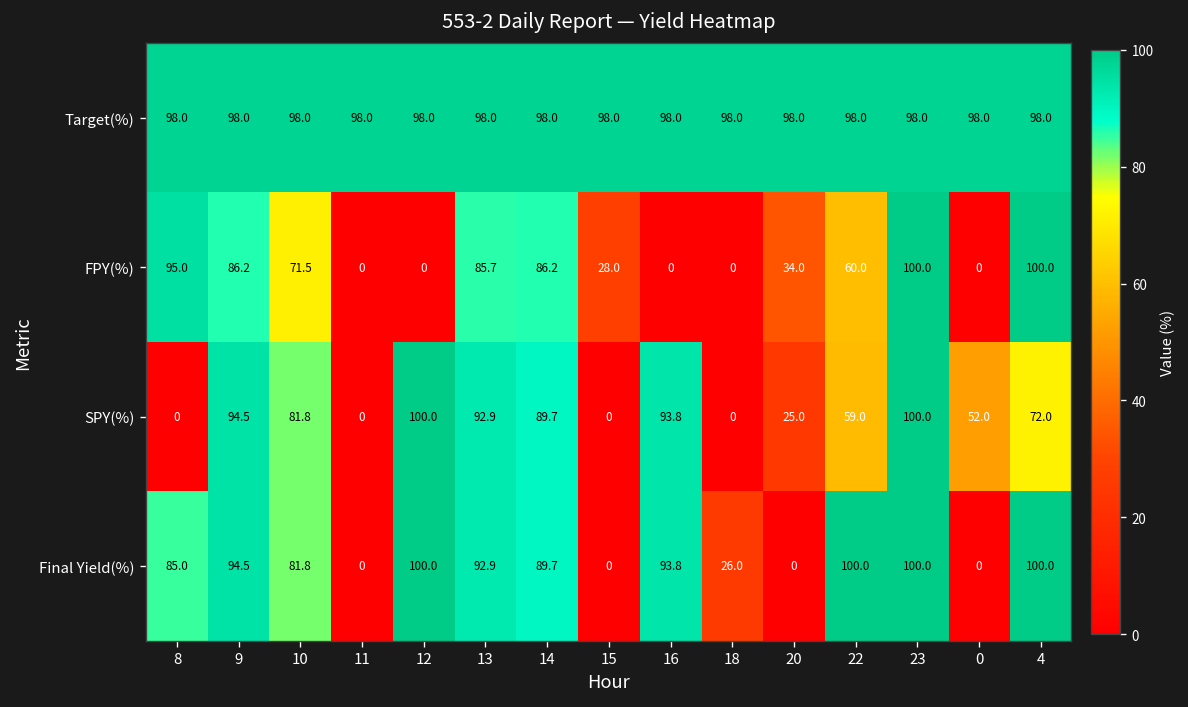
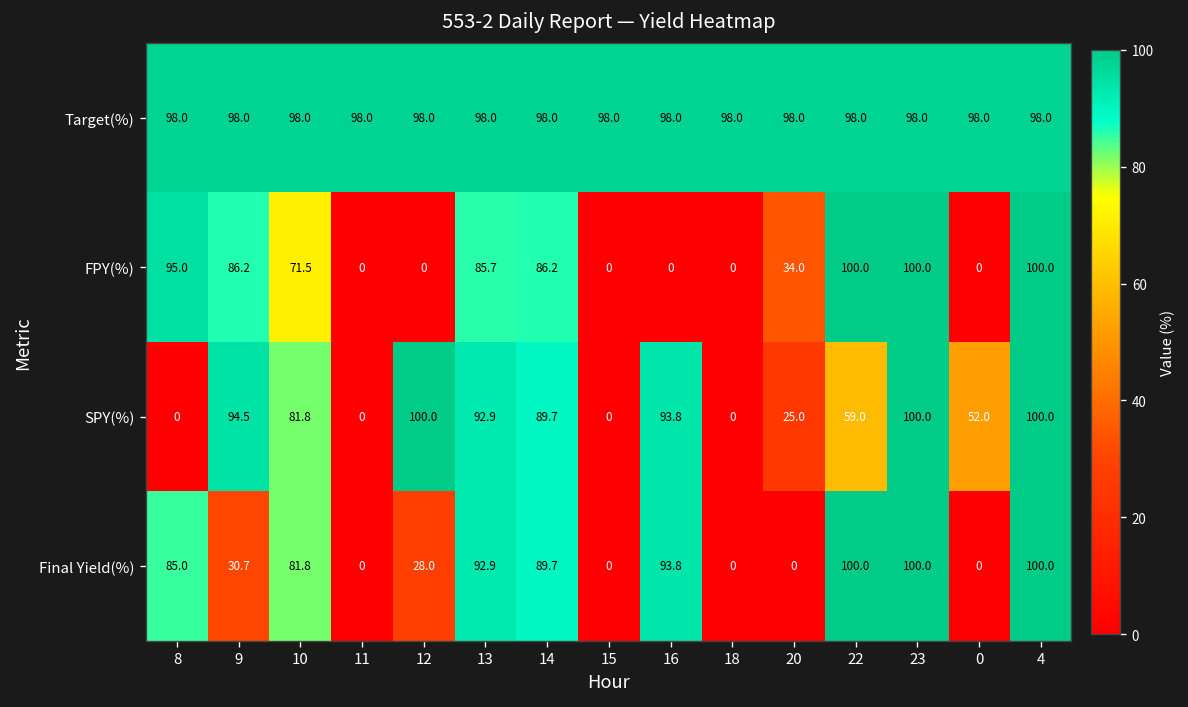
  {
    "Target(%)": {
      "8": 98.0,
      "9": 98.0,
      "10": 98.0,
      "11": 98.0,
      "12": 98.0,
      "13": 98.0,
      "14": 98.0,
      "15": 98.0,
      "16": 98.0,
      "18": 98.0,
      "20": 98.0,
      "22": 98.0,
      "23": 98.0,
      "0": 98.0,
      "4": 98.0
    },
    "FPY(%)": {
      "8": 95.0,
      "9": 86.2,
      "10": 71.5,
      "11": 0,
      "12": 0,
      "13": 85.7,
      "14": 86.2,
-     "15": 28.0,
+     "15": 0,
      "16": 0,
      "18": 0,
      "20": 34.0,
-     "22": 60.0,
+     "22": 100.0,
      "23": 100.0,
      "0": 0,
      "4": 100.0
    },
    "SPY(%)": {
      "8": 0,
      "9": 94.5,
      "10": 81.8,
      "11": 0,
      "12": 100.0,
      "13": 92.9,
      "14": 89.7,
      "15": 0,
      "16": 93.8,
      "18": 0,
      "20": 25.0,
      "22": 59.0,
      "23": 100.0,
      "0": 52.0,
-     "4": 72.0
+     "4": 100.0
    },
    "Final Yield(%)": {
      "8": 85.0,
-     "9": 94.5,
+     "9": 30.7,
      "10": 81.8,
      "11": 0,
-     "12": 100.0,
+     "12": 28.0,
      "13": 92.9,
      "14": 89.7,
      "15": 0,
      "16": 93.8,
-     "18": 26.0,
+     "18": 0,
      "20": 0,
      "22": 100.0,
      "23": 100.0,
      "0": 0,
      "4": 100.0
    }
  }
